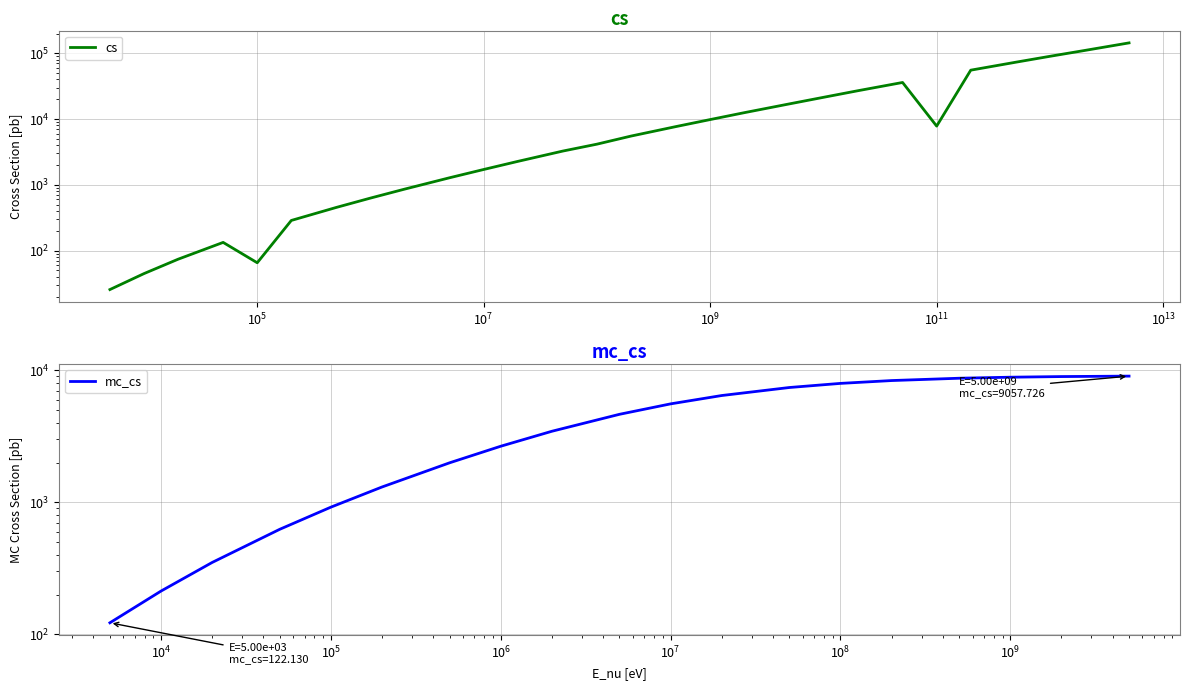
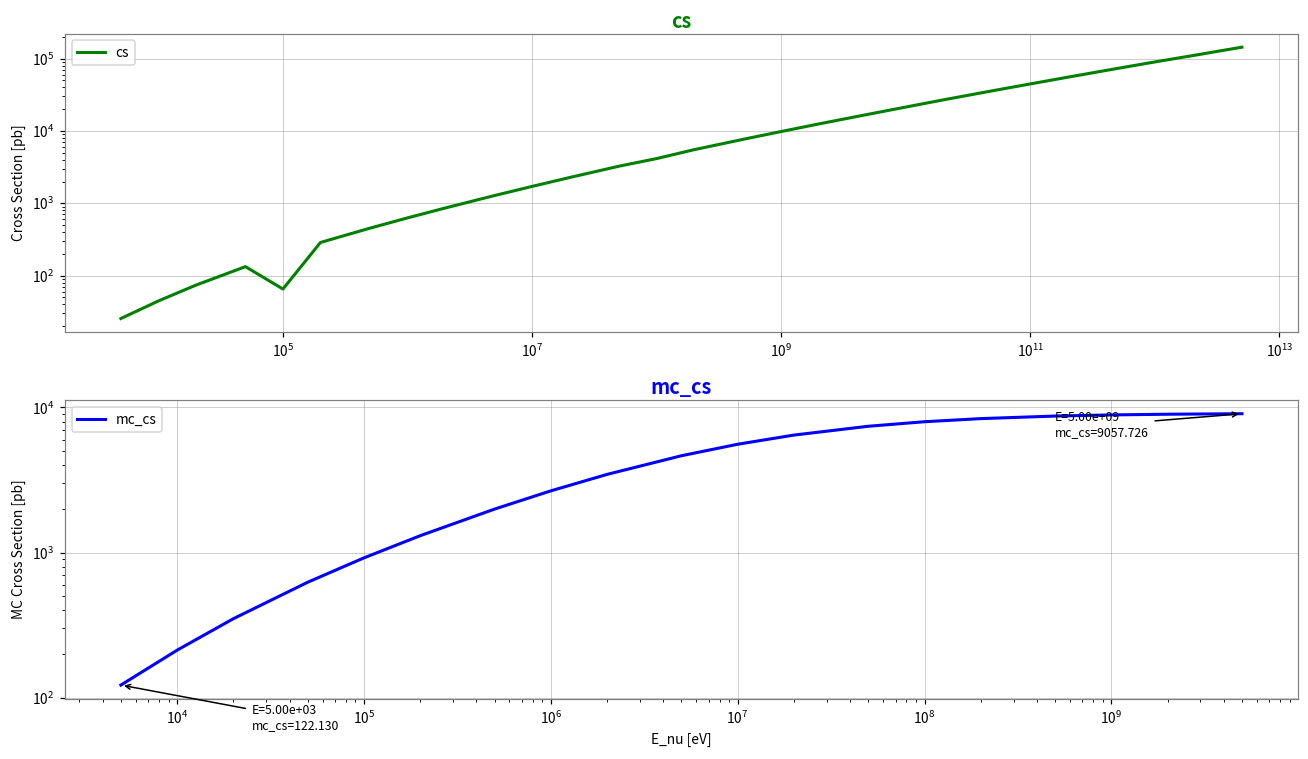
  {
    "cs": {
      "10^5": 70,
      "10^7": 1700,
      "10^9": 10000,
-     "10^11": 8000
+     "10^11": 40000
    },
    "mc_cs": {
      "10^4": 210,
      "10^5": 900,
      "10^6": 2700,
      "10^7": 5600,
      "10^8": 8000
    }
  }
